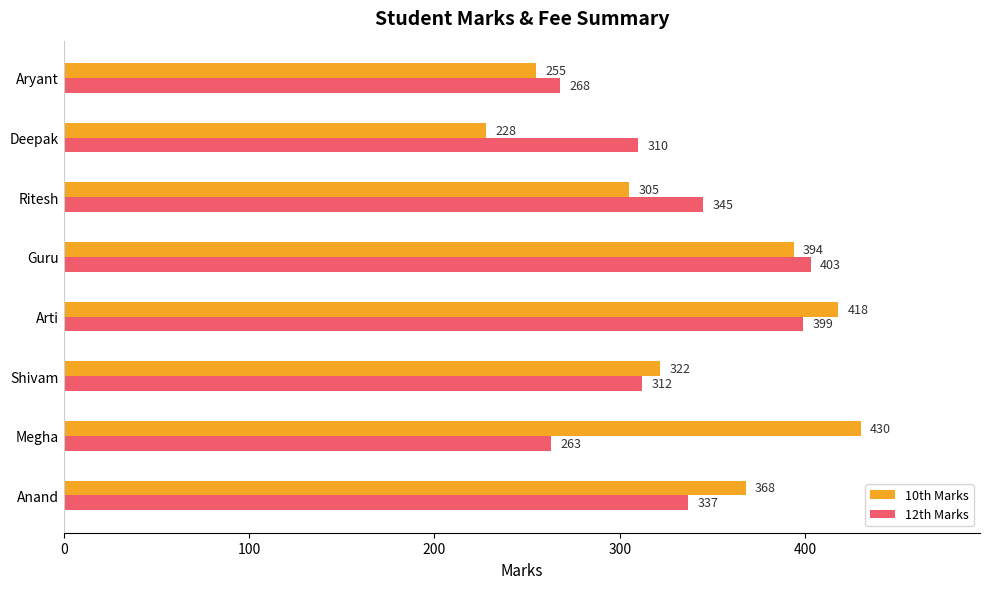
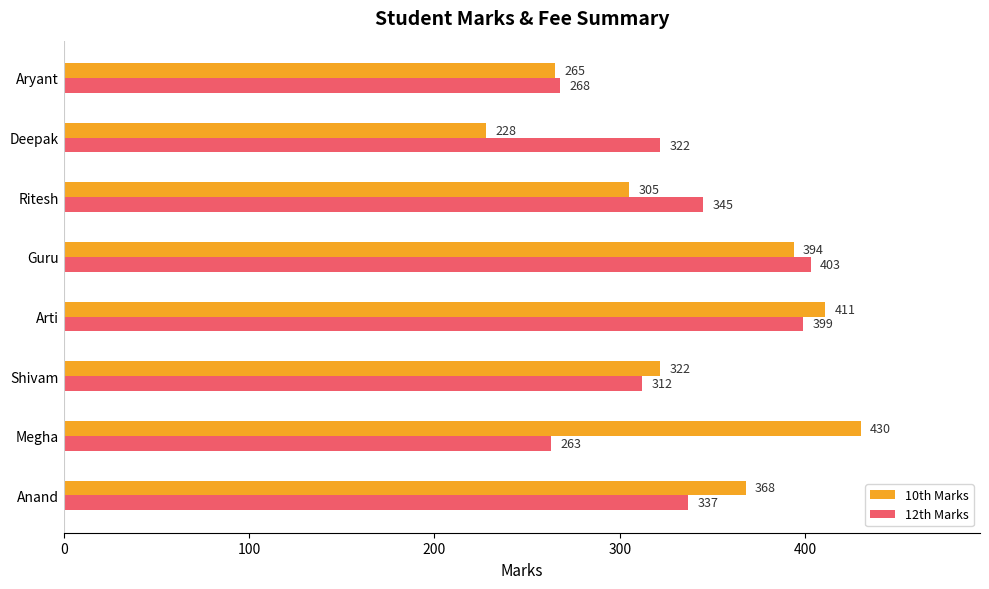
  {
    "10th Marks": {
-     "Aryant": 255,
+     "Aryant": 265,
      "Deepak": 228,
      "Ritesh": 305,
      "Guru": 394,
-     "Arti": 418,
+     "Arti": 411,
      "Shivam": 322,
      "Megha": 430,
      "Anand": 368
    },
    "12th Marks": {
      "Aryant": 268,
-     "Deepak": 310,
+     "Deepak": 322,
      "Ritesh": 345,
      "Guru": 403,
      "Arti": 399,
      "Shivam": 312,
      "Megha": 263,
      "Anand": 337
    }
  }
